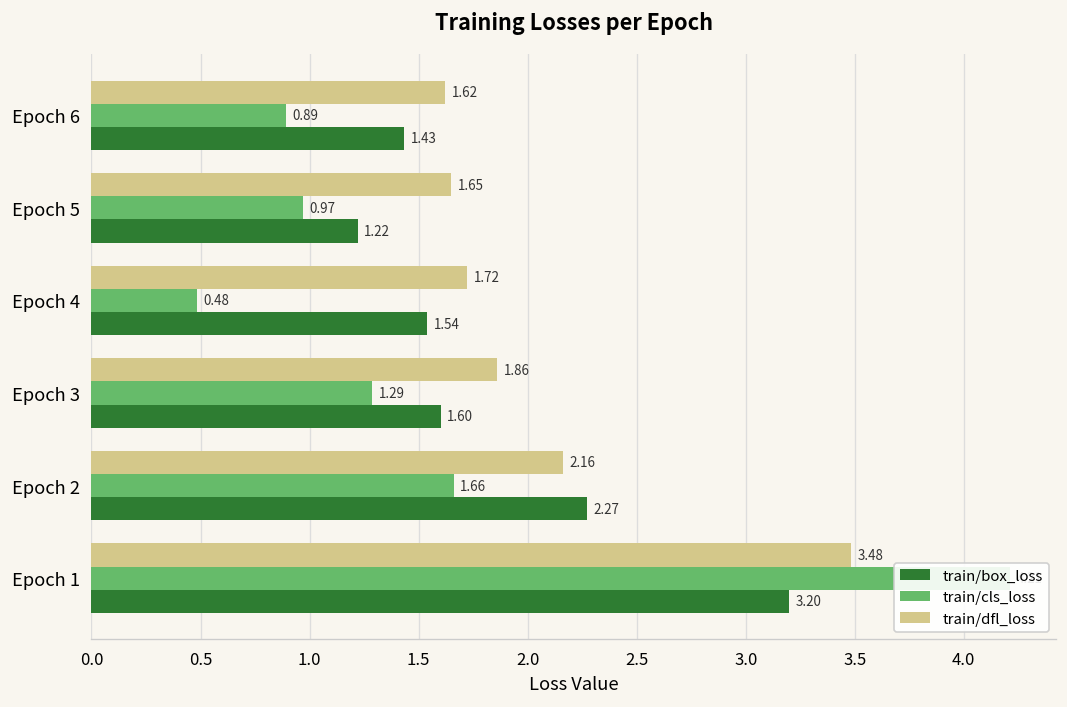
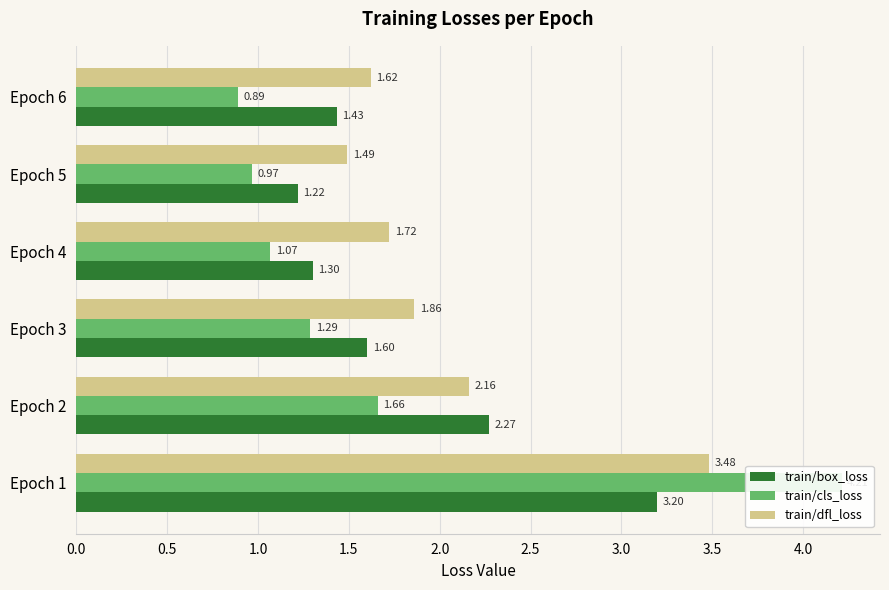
  {
    "train/box_loss": {
      "Epoch 6": 1.43,
      "Epoch 5": 1.22,
-     "Epoch 4": 1.54,
+     "Epoch 4": 1.30,
      "Epoch 3": 1.60,
      "Epoch 2": 2.27,
      "Epoch 1": 3.20
    },
    "train/cls_loss": {
      "Epoch 6": 0.89,
      "Epoch 5": 0.97,
-     "Epoch 4": 0.48,
+     "Epoch 4": 1.07,
      "Epoch 3": 1.29,
      "Epoch 2": 1.66
    },
    "train/dfl_loss": {
      "Epoch 6": 1.62,
-     "Epoch 5": 1.65,
+     "Epoch 5": 1.49,
      "Epoch 4": 1.72,
      "Epoch 3": 1.86,
      "Epoch 2": 2.16,
      "Epoch 1": 3.48
    }
  }
